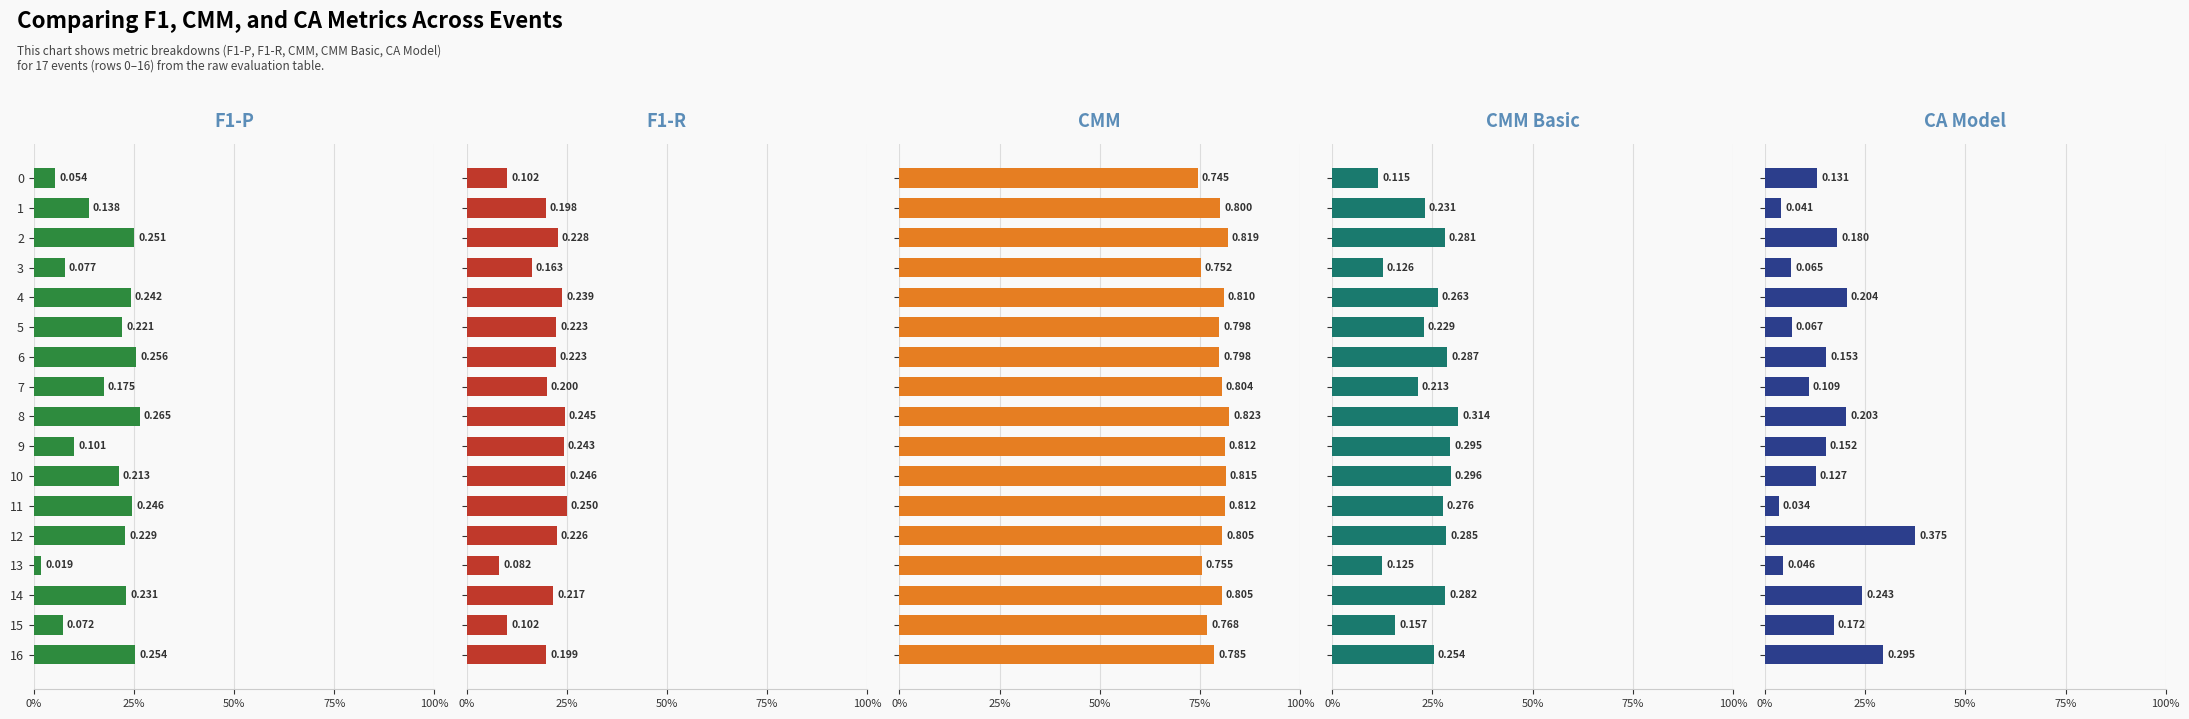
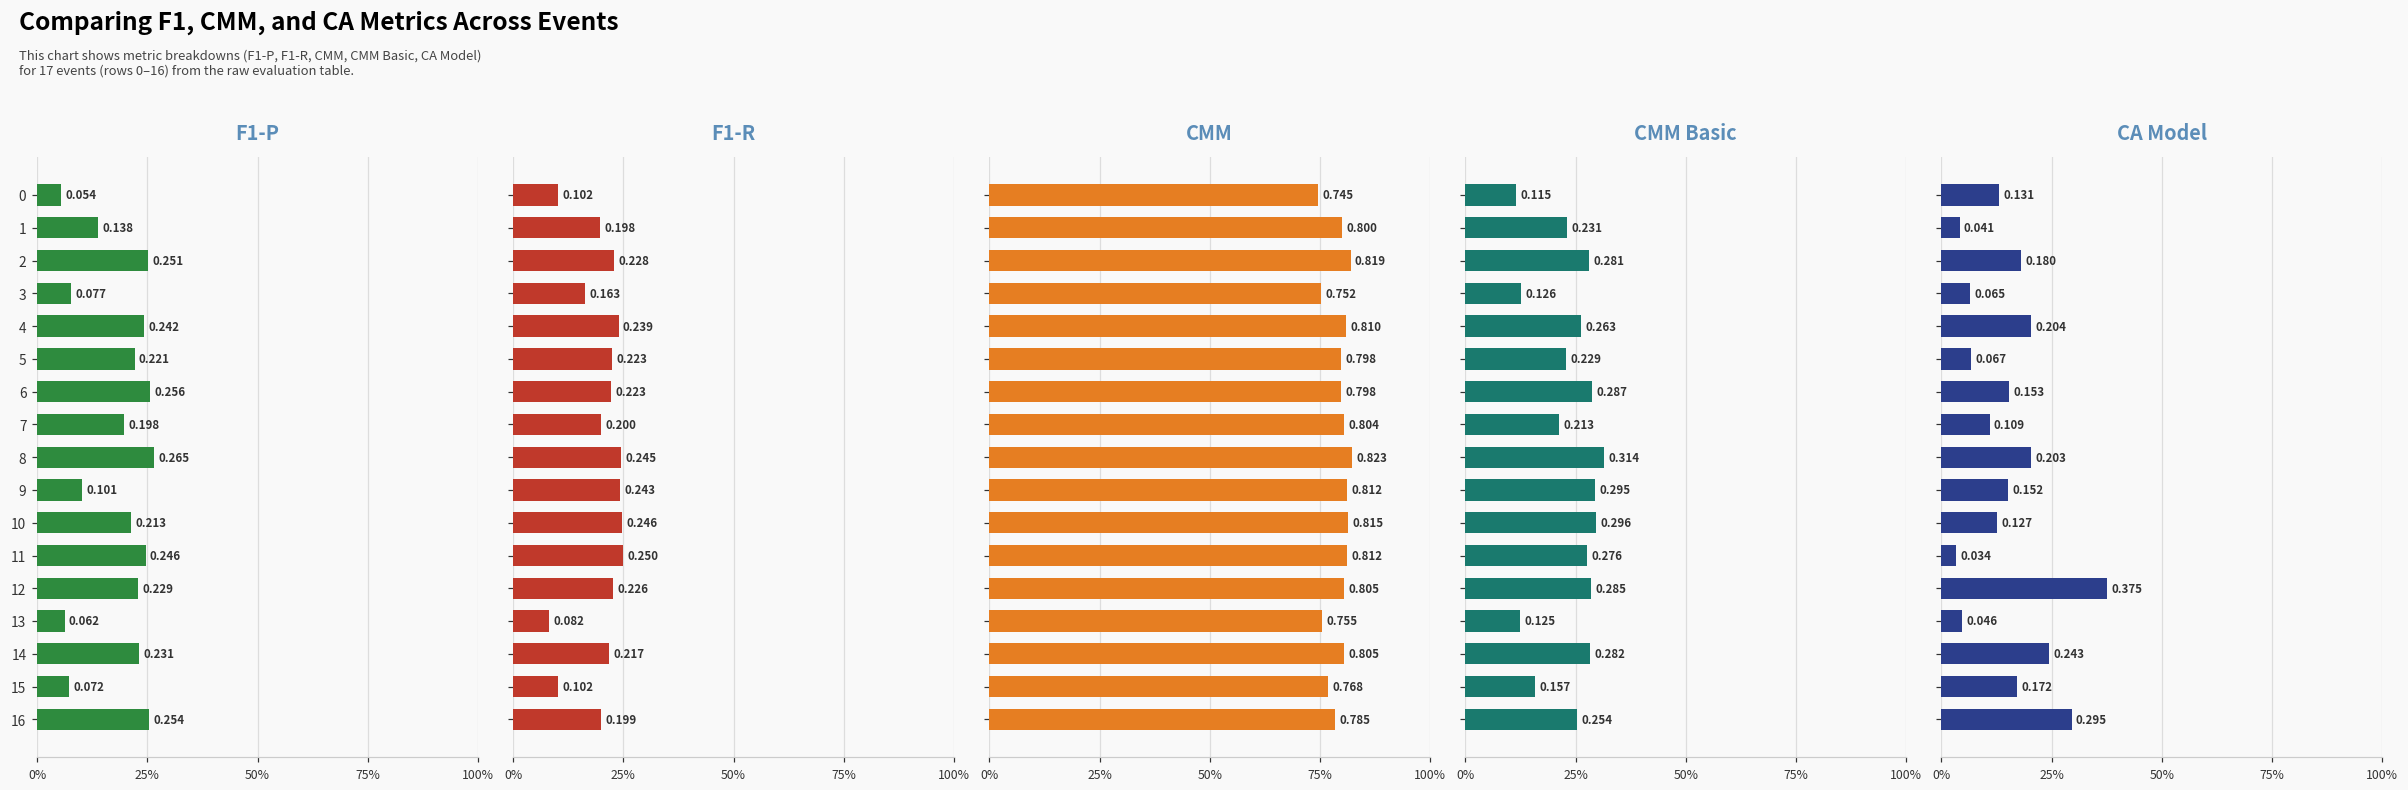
  {
    "F1-P": {
      "0": 0.054,
      "1": 0.138,
      "2": 0.251,
      "3": 0.077,
      "4": 0.242,
      "5": 0.221,
      "6": 0.256,
-     "7": 0.175,
+     "7": 0.198,
      "8": 0.265,
      "9": 0.101,
      "10": 0.213,
      "11": 0.246,
      "12": 0.229,
-     "13": 0.019,
+     "13": 0.062,
      "14": 0.231,
      "15": 0.072,
      "16": 0.254
    }
  }
